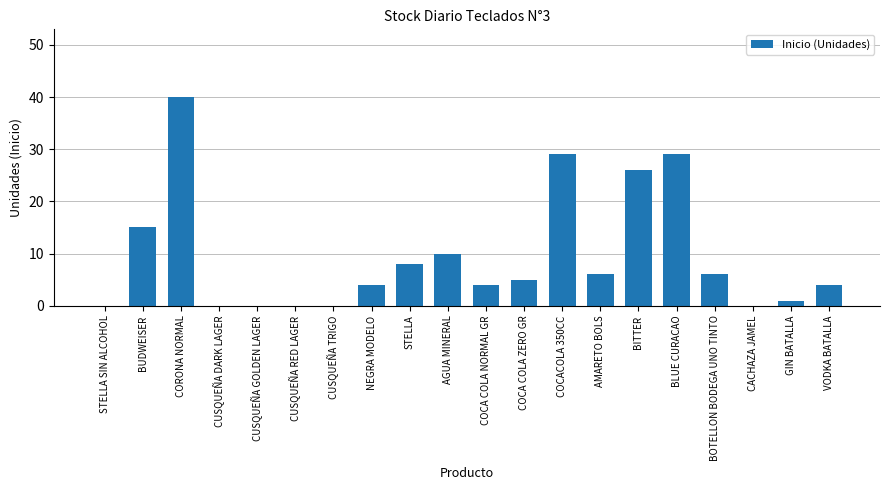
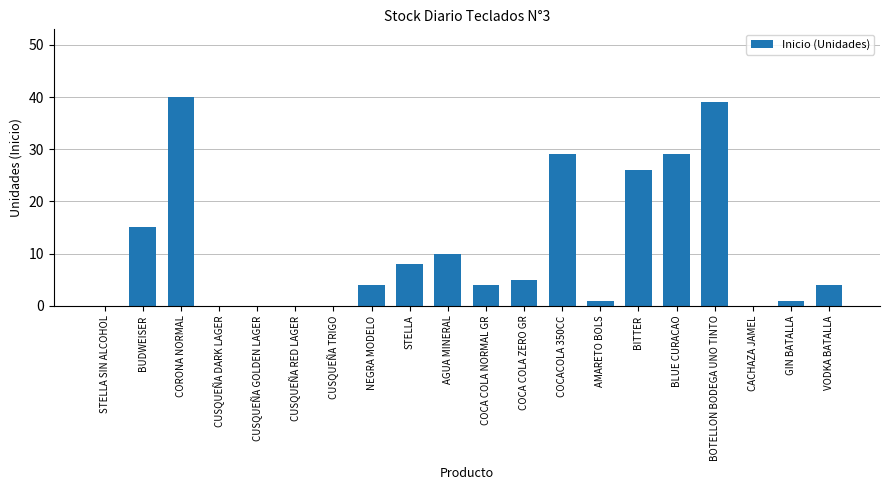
  {
    "STELLA SIN ALCOHOL": 0,
    "BUDWEISER": 15,
    "CORONA NORMAL": 40,
    "CUSQUEÑA DARK LAGER": 0,
    "CUSQUEÑA GOLDEN LAGER": 0,
    "CUSQUEÑA RED LAGER": 0,
    "CUSQUEÑA TRIGO": 0,
    "NEGRA MODELO": 4,
    "STELLA": 8,
    "AGUA MINERAL": 10,
    "COCA COLA NORMAL GR": 4,
    "COCA COLA ZERO GR": 5,
    "COCACOLA 350CC": 29,
-   "AMARETO BOLS": 6,
+   "AMARETO BOLS": 1,
    "BITTER": 26,
    "BLUE CURACAO": 29,
-   "BOTELLON BODEGA UNO TINTO": 6,
+   "BOTELLON BODEGA UNO TINTO": 39,
    "CACHAZA JAMEL": 0,
    "GIN BATALLA": 1,
    "VODKA BATALLA": 4
  }
